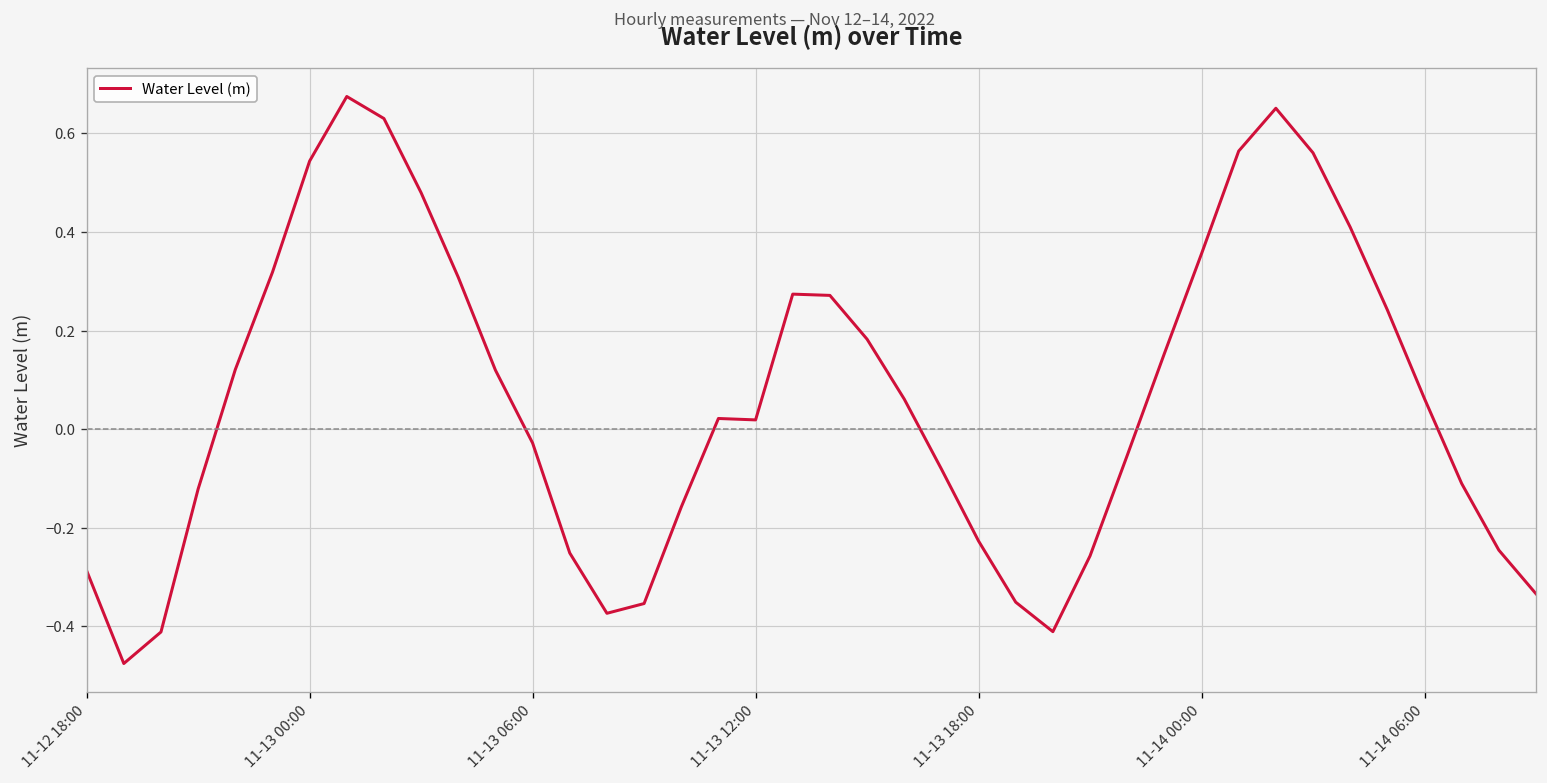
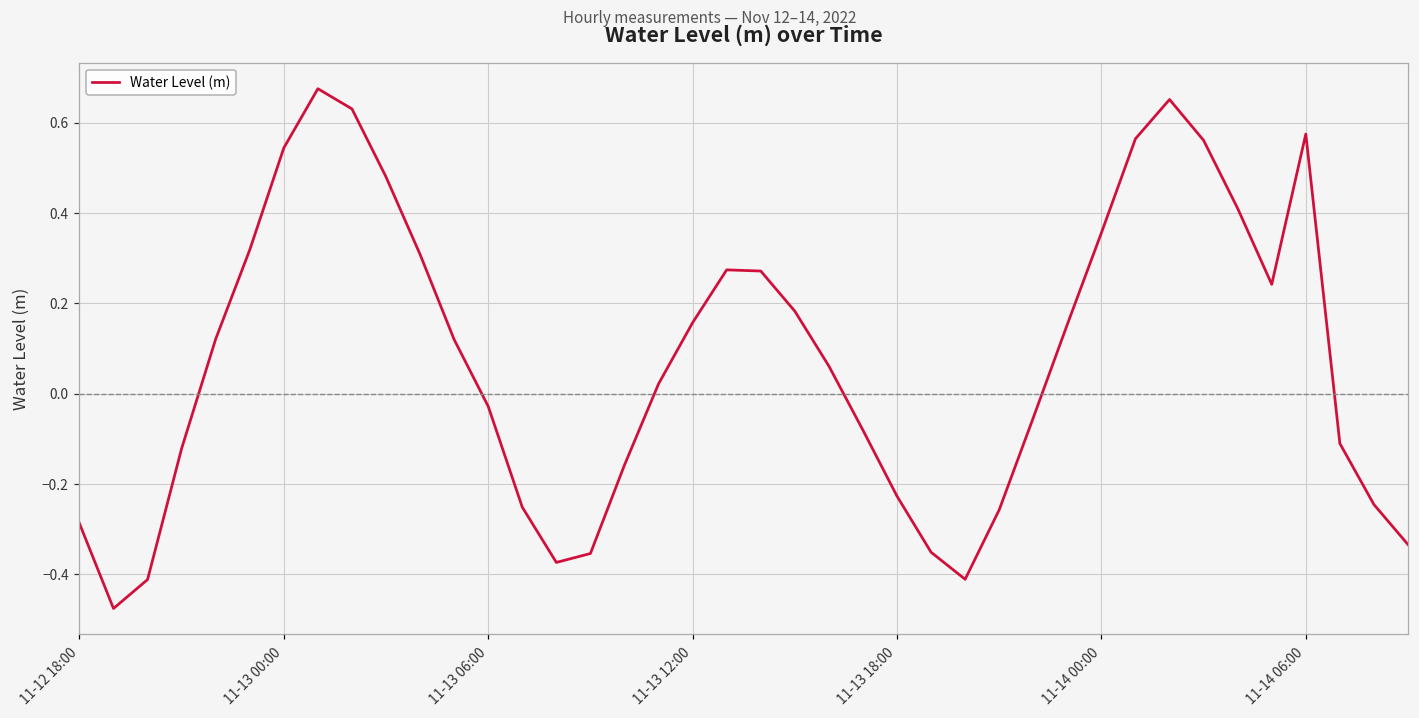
  {
    "11-12 18:00": -0.29,
    "11-13 00:00": 0.54,
    "11-13 06:00": -0.03,
-   "11-13 12:00": 0.02,
+   "11-13 12:00": 0.16,
    "11-13 18:00": -0.23,
    "11-14 00:00": 0.36,
-   "11-14 06:00": 0.06
+   "11-14 06:00": 0.57
  }
